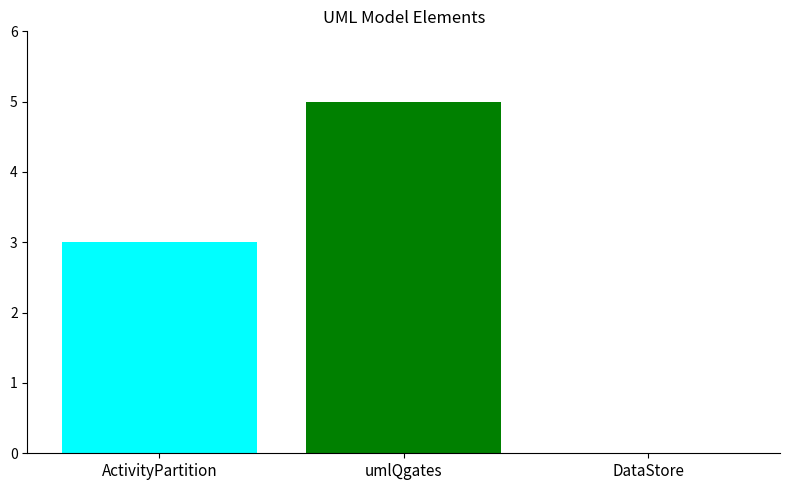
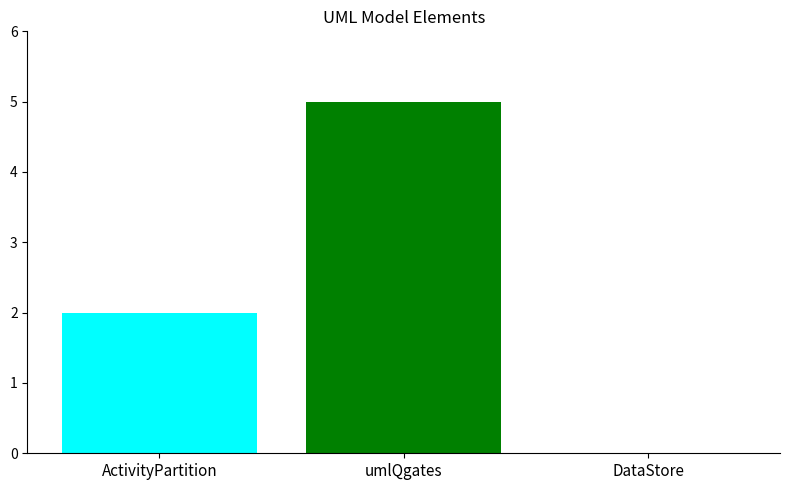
  {
-   "ActivityPartition": 3,
+   "ActivityPartition": 2,
    "umlQgates": 5,
    "DataStore": 0
  }
